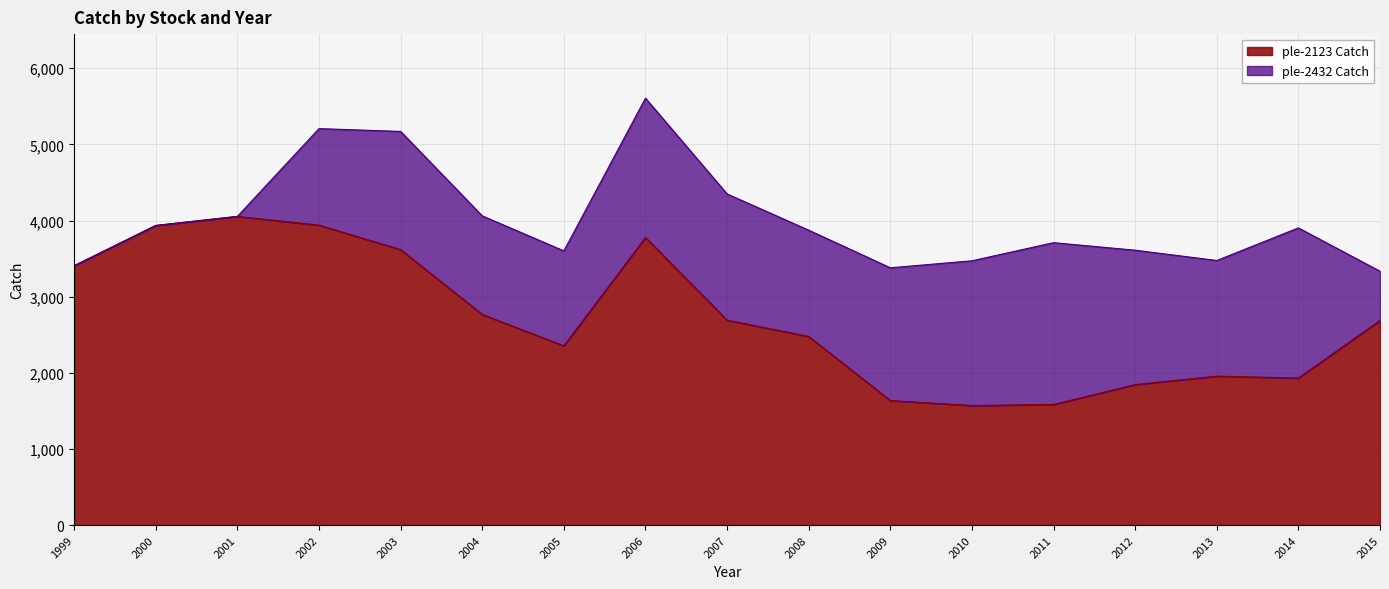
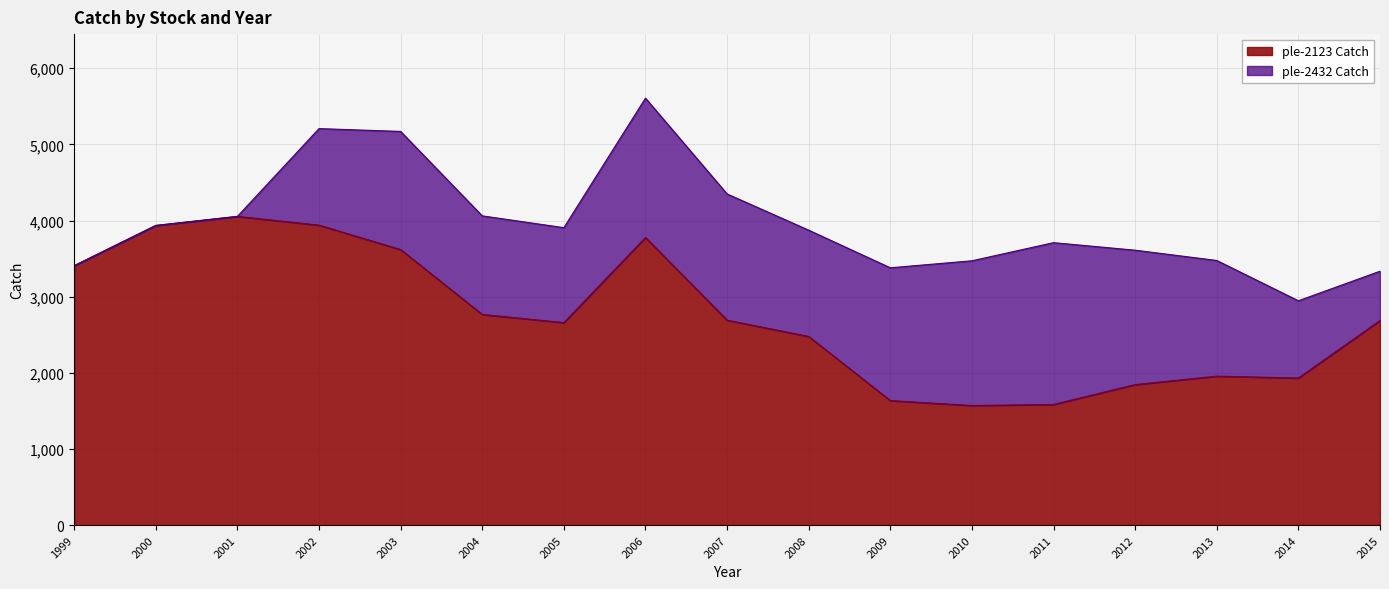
  {
    "ple-2123 Catch": {
      "2002": "3,900",
      "2003": "3,600",
      "2004": "2,800",
-     "2005": "2,400",
+     "2005": "2,700",
      "2006": "3,800",
      "2007": "2,700",
      "2008": "2,500",
      "2009": "1,600",
      "2010": "1,600",
      "2011": "1,600",
      "2012": "1,800",
      "2013": "2,000",
      "2014": "1,900",
      "2015": "2,700"
    },
    "ple-2432 Catch": {
      "2002": "1,300",
      "2003": "1,600",
      "2004": "1,300",
      "2005": "1,200",
      "2006": "1,800",
      "2007": "1,700",
      "2008": "1,400",
      "2009": "1,700",
      "2010": "1,900",
      "2011": "2,100",
      "2012": "1,800",
      "2013": "1,500",
-     "2014": "2,000",
+     "2014": "1,000",
      "2015": "600"
    }
  }
